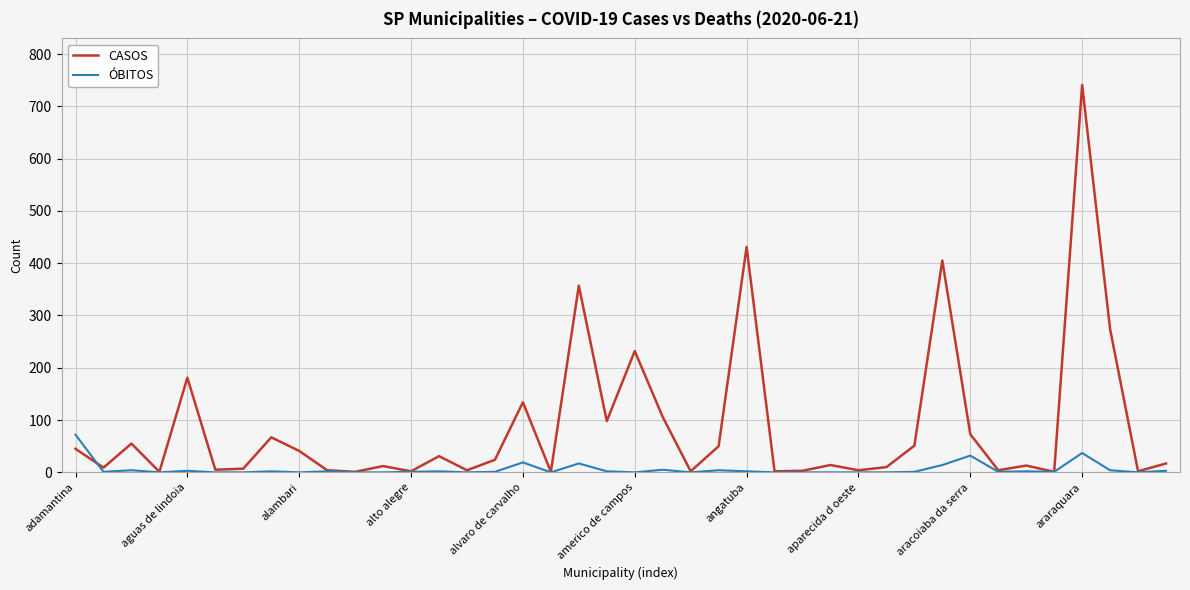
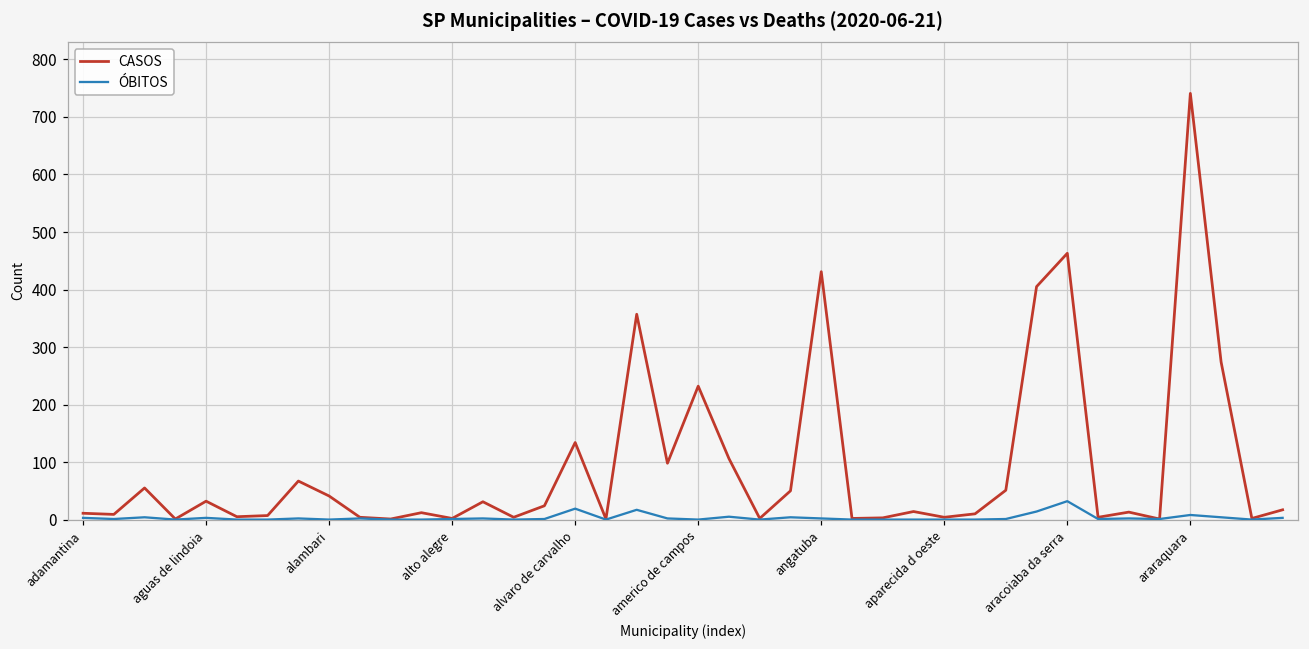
  {
    "CASOS": {
-     "adamantina": 50,
-     "aguas de lindoia": 180,
+     "adamantina": 10,
+     "aguas de lindoia": 30,
      "alambari": 40,
      "alvaro de carvalho": 130,
      "americo de campos": 230,
      "angatuba": 430,
-     "aracoiaba da serra": 70,
+     "aracoiaba da serra": 460,
      "araraquara": 740
    },
    "ÓBITOS": {
-     "adamantina": 70,
+     "adamantina": 0,
      "aguas de lindoia": 0,
      "alambari": 0,
      "alvaro de carvalho": 20,
      "americo de campos": 0,
      "angatuba": 0,
      "aracoiaba da serra": 30,
-     "araraquara": 40
+     "araraquara": 10
    }
  }
